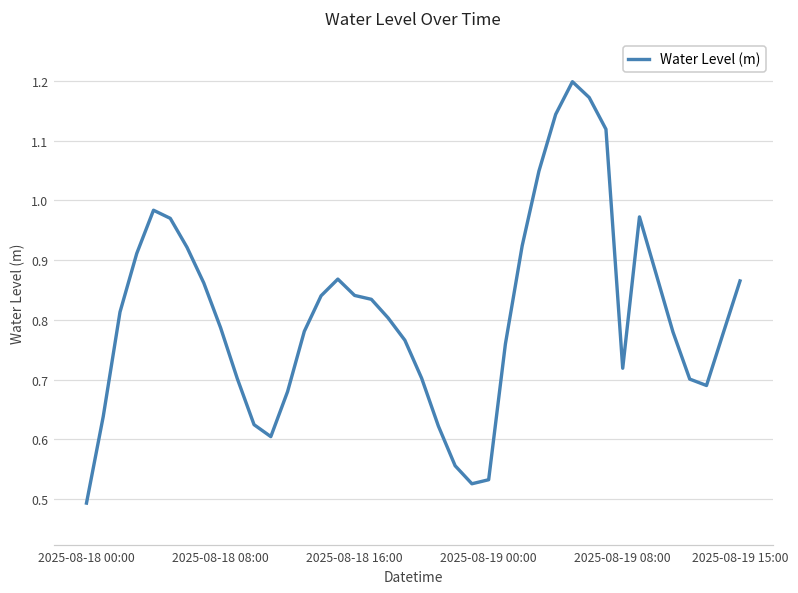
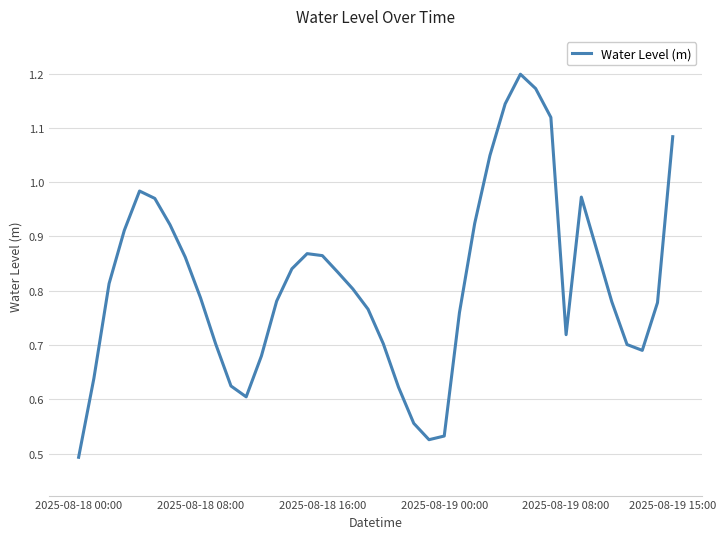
  {
    "2025-08-18 00:00": 0.49,
    "2025-08-18 08:00": 0.79,
-   "2025-08-18 16:00": 0.84,
+   "2025-08-18 16:00": 0.86,
    "2025-08-19 00:00": 0.53,
    "2025-08-19 08:00": 0.72,
-   "2025-08-19 15:00": 0.87
+   "2025-08-19 15:00": 1.08
  }
